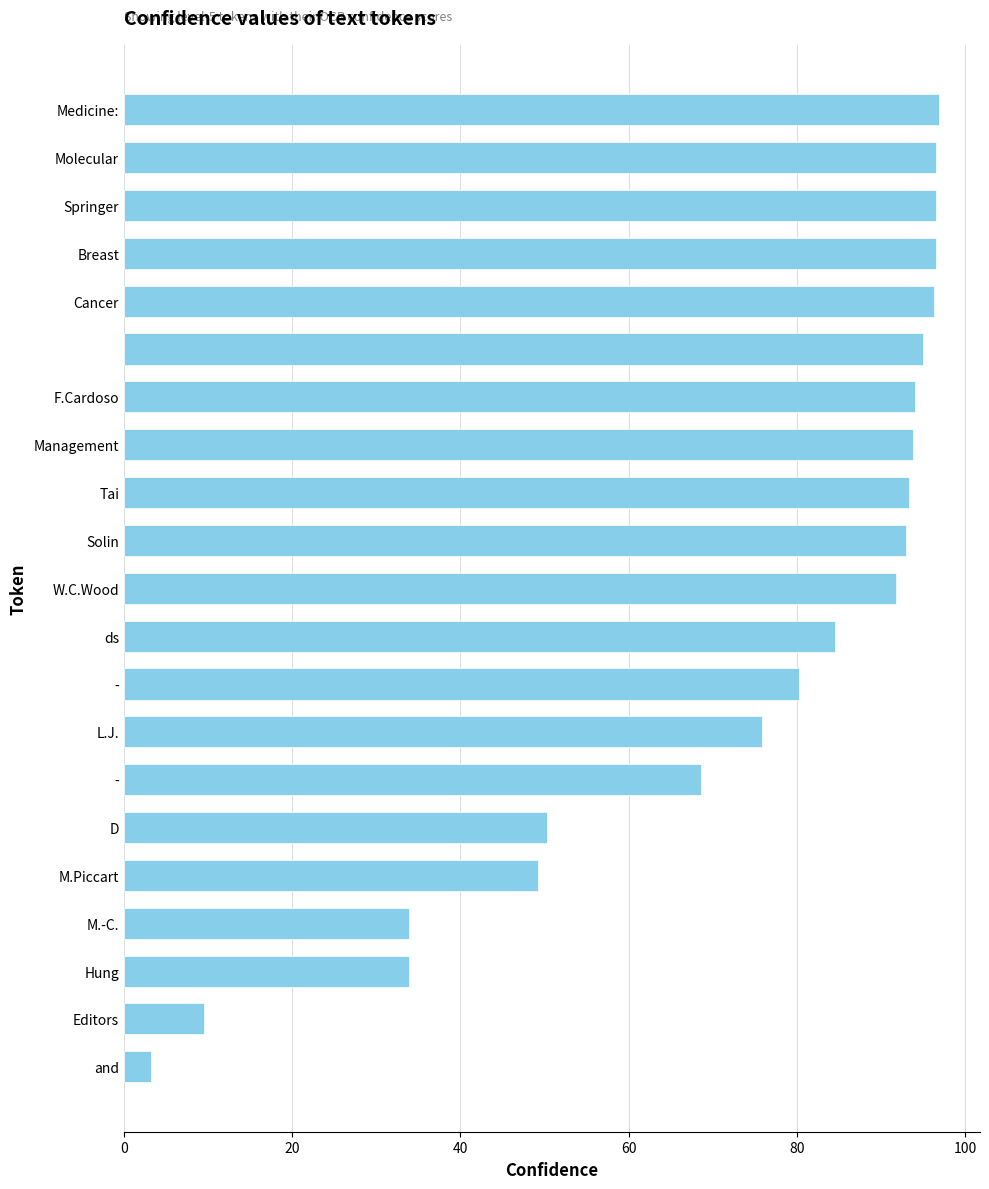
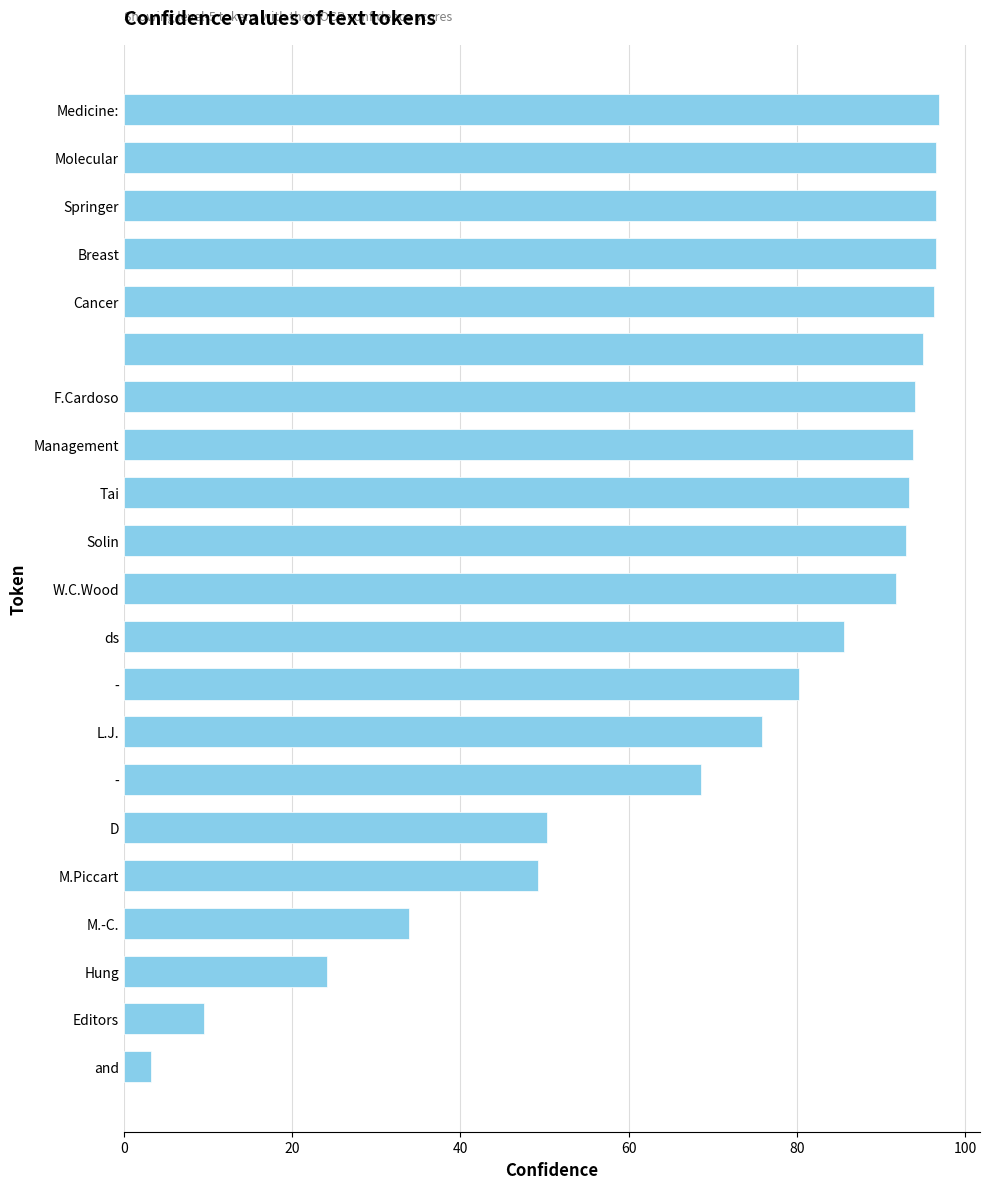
  {
    "Medicine:": 97,
    "Molecular": 97,
    "Springer": 97,
    "Breast": 97,
    "Cancer": 96,
    "F.Cardoso": 94,
    "Management": 94,
    "Tai": 93,
    "Solin": 93,
    "W.C.Wood": 92,
-   "ds": 85,
+   "ds": 86,
    "L.J.": 76,
    "D": 50,
    "M.Piccart": 49,
    "M.-C.": 34,
-   "Hung": 34,
+   "Hung": 24,
    "Editors": 10,
    "and": 3
  }
